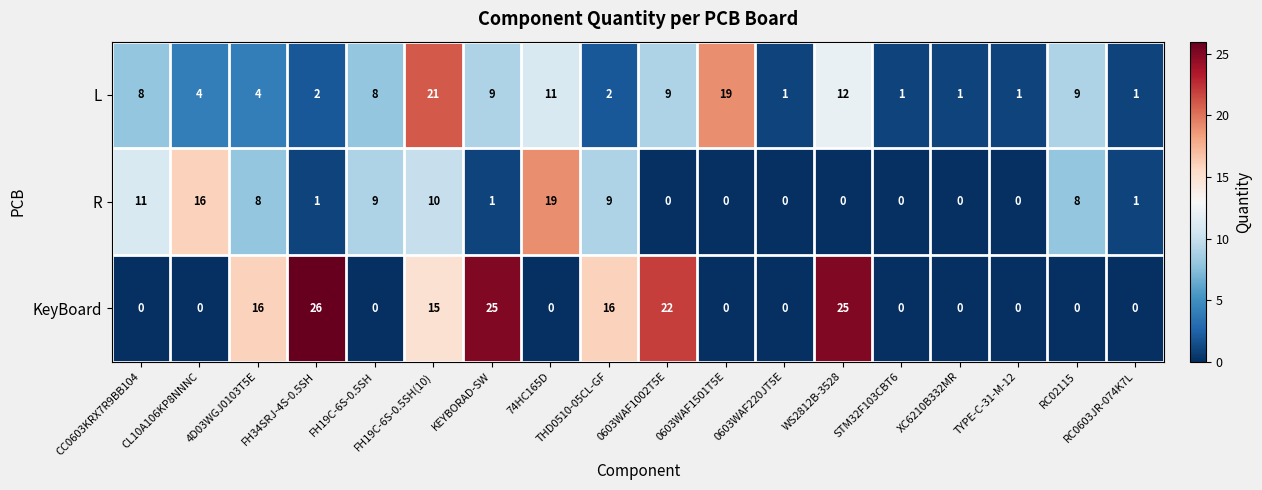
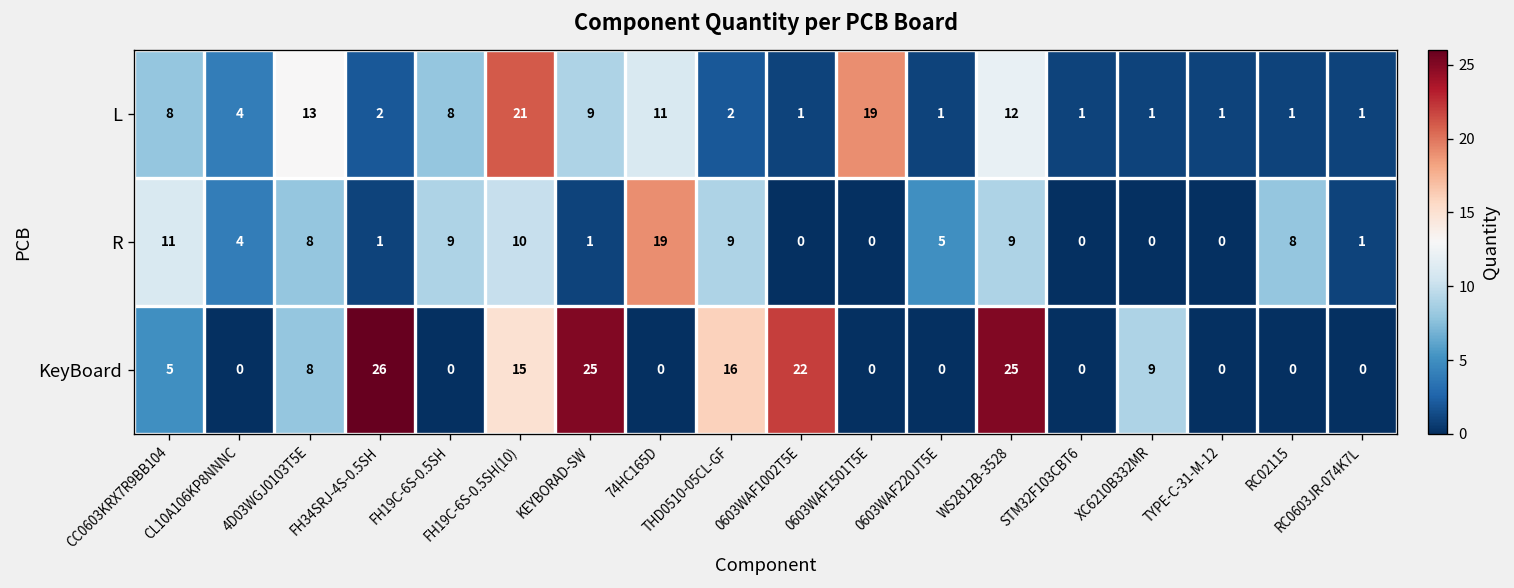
  {
    "L": {
      "CC0603KRX7R9BB104": 8,
      "CL10A106KP8NNNC": 4,
-     "4D03WGJ0103T5E": 4,
+     "4D03WGJ0103T5E": 13,
      "FH34SRJ-4S-0.5SH": 2,
      "FH19C-6S-0.5SH": 8,
      "FH19C-6S-0.5SH(10)": 21,
      "KEYBORAD-SW": 9,
      "74HC165D": 11,
      "THD0510-05CL-GF": 2,
-     "0603WAF1002T5E": 9,
+     "0603WAF1002T5E": 1,
      "0603WAF1501T5E": 19,
      "0603WAF220JT5E": 1,
      "WS2812B-3528": 12,
      "STM32F103CBT6": 1,
      "XC6210B332MR": 1,
      "TYPE-C-31-M-12": 1,
-     "RC02115": 9,
+     "RC02115": 1,
      "RC0603JR-074K7L": 1
    },
    "R": {
      "CC0603KRX7R9BB104": 11,
-     "CL10A106KP8NNNC": 16,
+     "CL10A106KP8NNNC": 4,
      "4D03WGJ0103T5E": 8,
      "FH34SRJ-4S-0.5SH": 1,
      "FH19C-6S-0.5SH": 9,
      "FH19C-6S-0.5SH(10)": 10,
      "KEYBORAD-SW": 1,
      "74HC165D": 19,
      "THD0510-05CL-GF": 9,
      "0603WAF1002T5E": 0,
      "0603WAF1501T5E": 0,
-     "0603WAF220JT5E": 0,
-     "WS2812B-3528": 0,
+     "0603WAF220JT5E": 5,
+     "WS2812B-3528": 9,
      "STM32F103CBT6": 0,
      "XC6210B332MR": 0,
      "TYPE-C-31-M-12": 0,
      "RC02115": 8,
      "RC0603JR-074K7L": 1
    },
    "KeyBoard": {
-     "CC0603KRX7R9BB104": 0,
+     "CC0603KRX7R9BB104": 5,
      "CL10A106KP8NNNC": 0,
-     "4D03WGJ0103T5E": 16,
+     "4D03WGJ0103T5E": 8,
      "FH34SRJ-4S-0.5SH": 26,
      "FH19C-6S-0.5SH": 0,
      "FH19C-6S-0.5SH(10)": 15,
      "KEYBORAD-SW": 25,
      "74HC165D": 0,
      "THD0510-05CL-GF": 16,
      "0603WAF1002T5E": 22,
      "0603WAF1501T5E": 0,
      "0603WAF220JT5E": 0,
      "WS2812B-3528": 25,
      "STM32F103CBT6": 0,
-     "XC6210B332MR": 0,
+     "XC6210B332MR": 9,
      "TYPE-C-31-M-12": 0,
      "RC02115": 0,
      "RC0603JR-074K7L": 0
    }
  }
